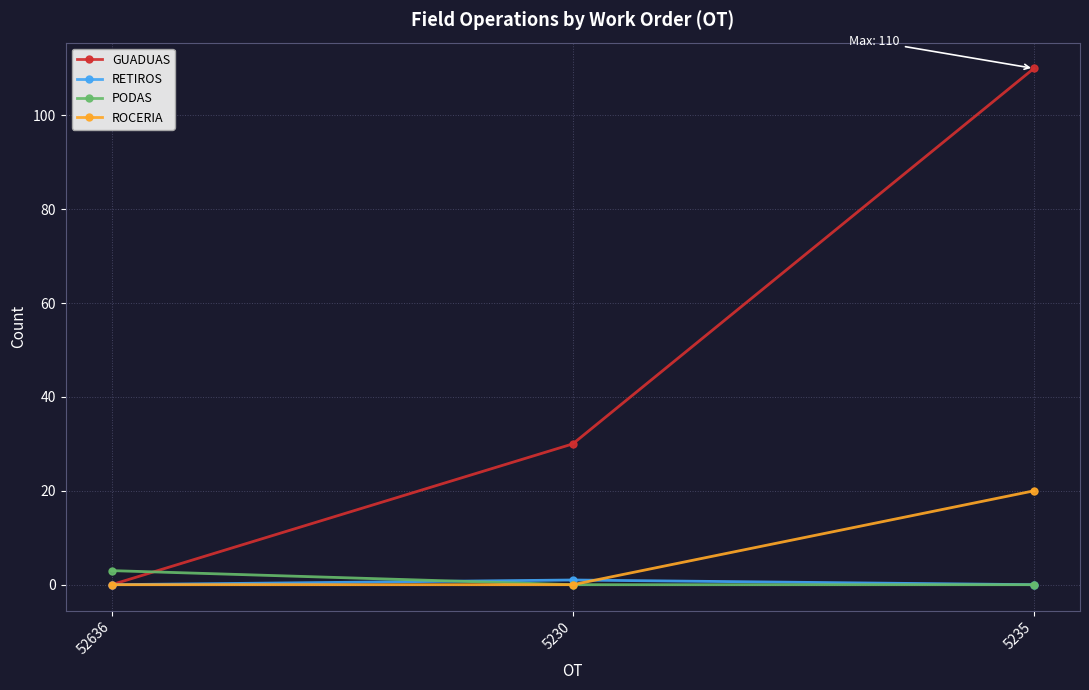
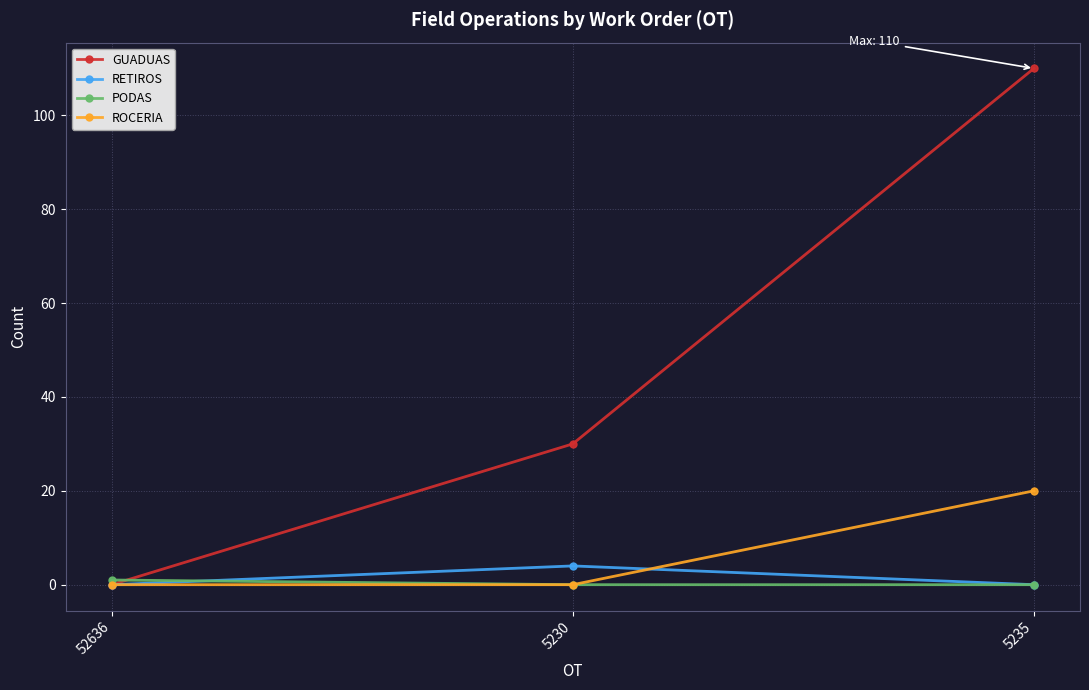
  {
    "GUADUAS": {
      "5235": 110
    },
    "RETIROS": {
-     "5230": 1
+     "5230": 4
    },
    "PODAS": {
-     "52636": 3
+     "52636": 1
    },
    "ROCERIA": {
      "5235": 20
    }
  }
